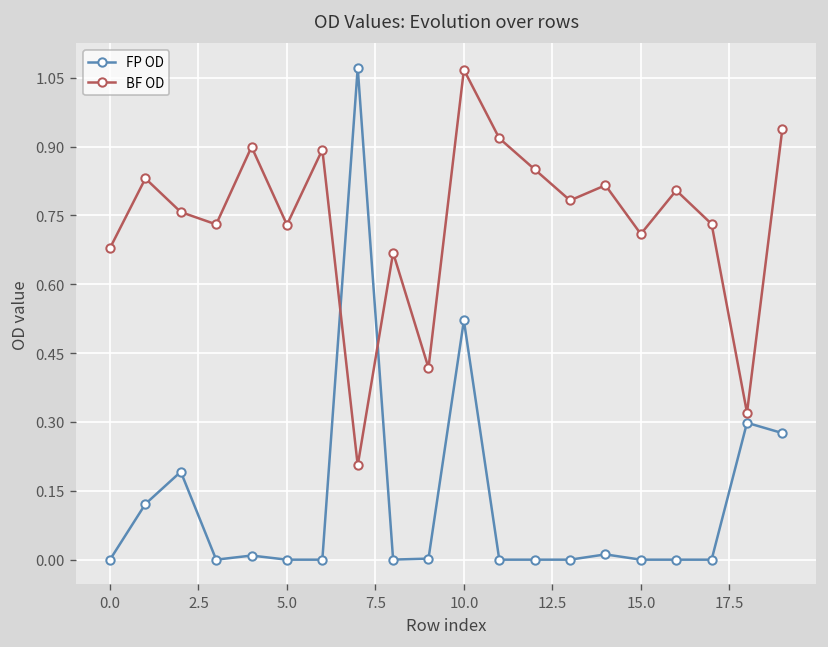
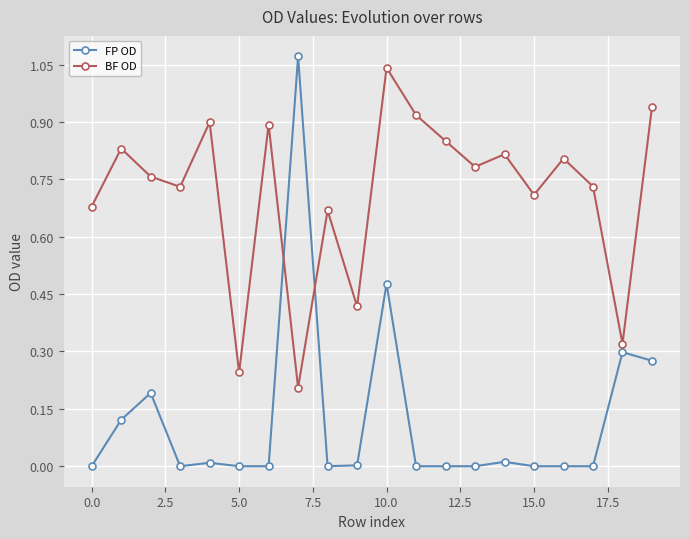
  {
    "FP OD": {
      "0.0": 0.00,
      "5.0": 0.00,
-     "10.0": 0.52,
+     "10.0": 0.48,
      "15.0": 0.00
    },
    "BF OD": {
      "0.0": 0.68,
-     "5.0": 0.73,
-     "10.0": 1.07,
+     "5.0": 0.25,
+     "10.0": 1.04,
      "15.0": 0.71
    }
  }
